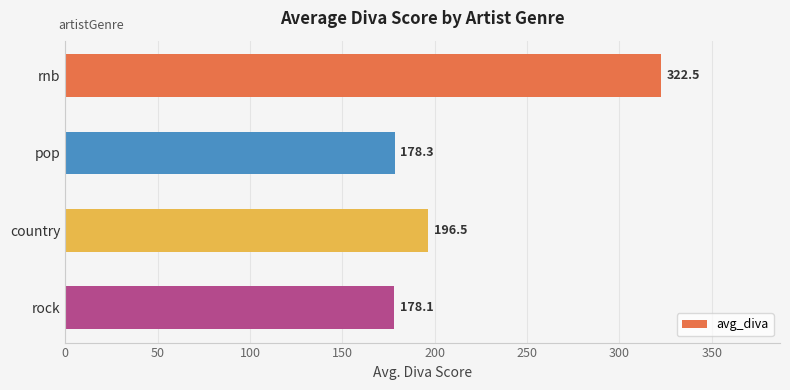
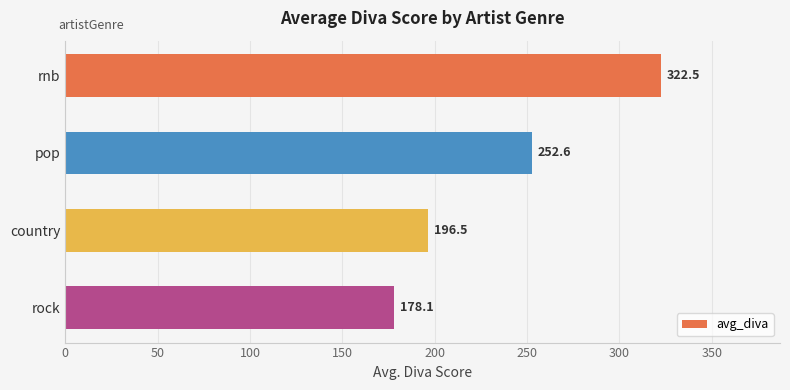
  {
    "rnb": 322.5,
-   "pop": 178.3,
+   "pop": 252.6,
    "country": 196.5,
    "rock": 178.1
  }
